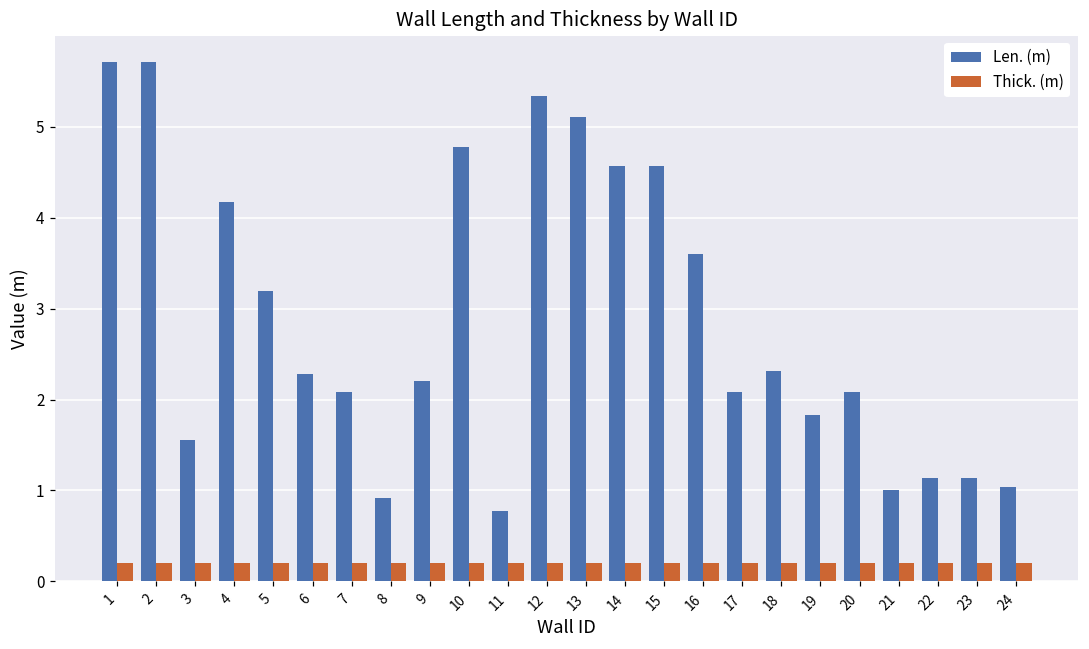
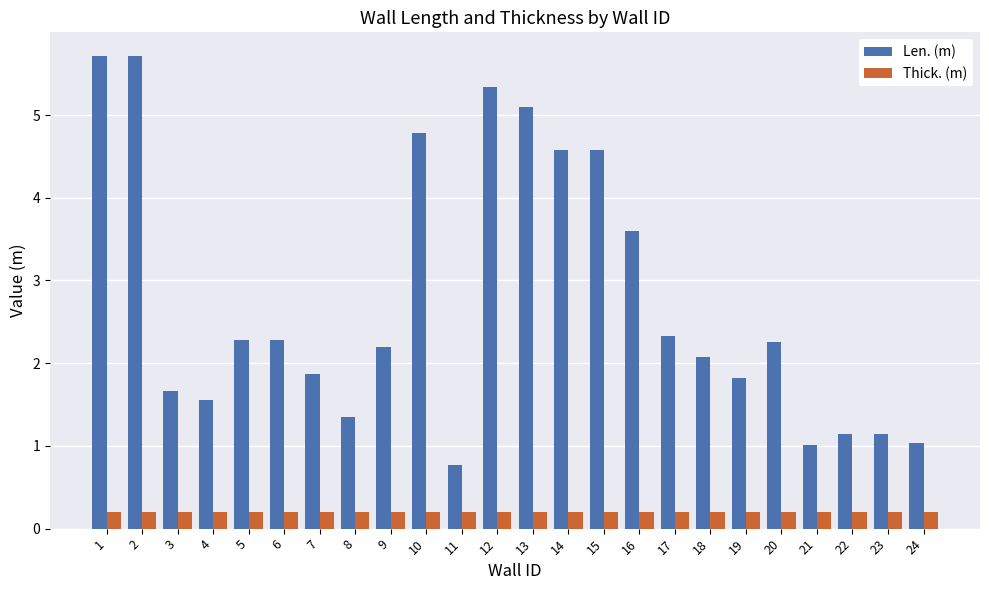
  {
    "Len. (m)": {
      "1": 5.7,
      "2": 5.7,
-     "3": 1.6,
-     "4": 4.2,
-     "5": 3.2,
+     "3": 1.7,
+     "4": 1.6,
+     "5": 2.3,
      "6": 2.3,
-     "7": 2.1,
-     "8": 0.9,
+     "7": 1.9,
+     "8": 1.4,
      "9": 2.2,
      "10": 4.8,
      "11": 0.8,
      "12": 5.3,
      "13": 5.1,
      "14": 4.6,
      "15": 4.6,
      "16": 3.6,
-     "17": 2.1,
-     "18": 2.3,
+     "17": 2.3,
+     "18": 2.1,
      "19": 1.8,
-     "20": 2.1,
+     "20": 2.3,
      "21": 1.0,
      "22": 1.1,
      "23": 1.1,
      "24": 1.0
    },
    "Thick. (m)": {
      "1": 0.2,
      "2": 0.2,
      "3": 0.2,
      "4": 0.2,
      "5": 0.2,
      "6": 0.2,
      "7": 0.2,
      "8": 0.2,
      "9": 0.2,
      "10": 0.2,
      "11": 0.2,
      "12": 0.2,
      "13": 0.2,
      "14": 0.2,
      "15": 0.2,
      "16": 0.2,
      "17": 0.2,
      "18": 0.2,
      "19": 0.2,
      "20": 0.2,
      "21": 0.2,
      "22": 0.2,
      "23": 0.2,
      "24": 0.2
    }
  }
